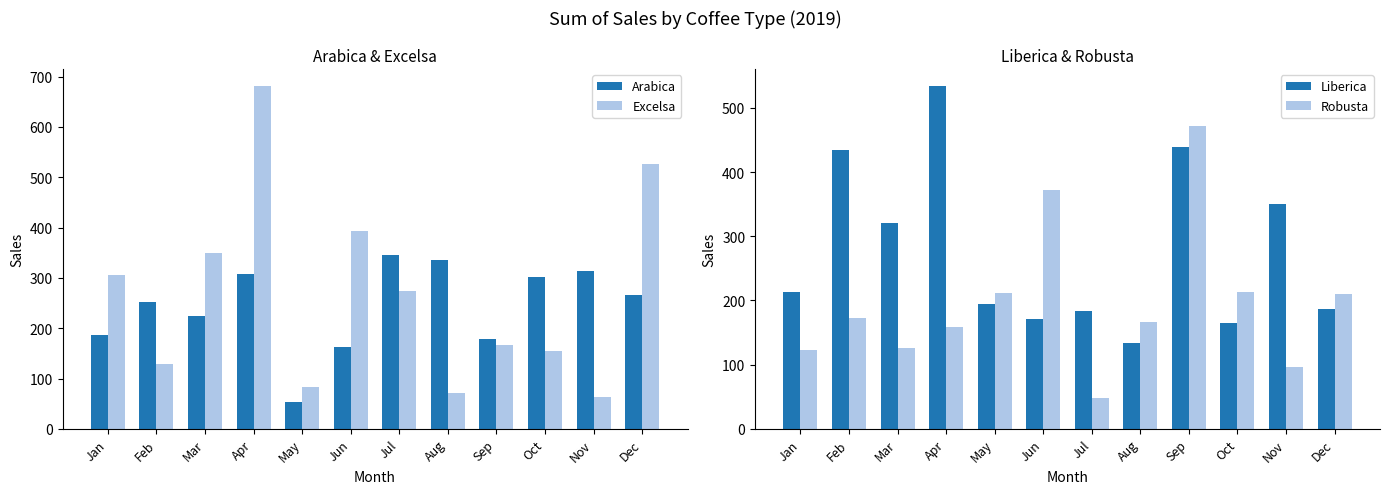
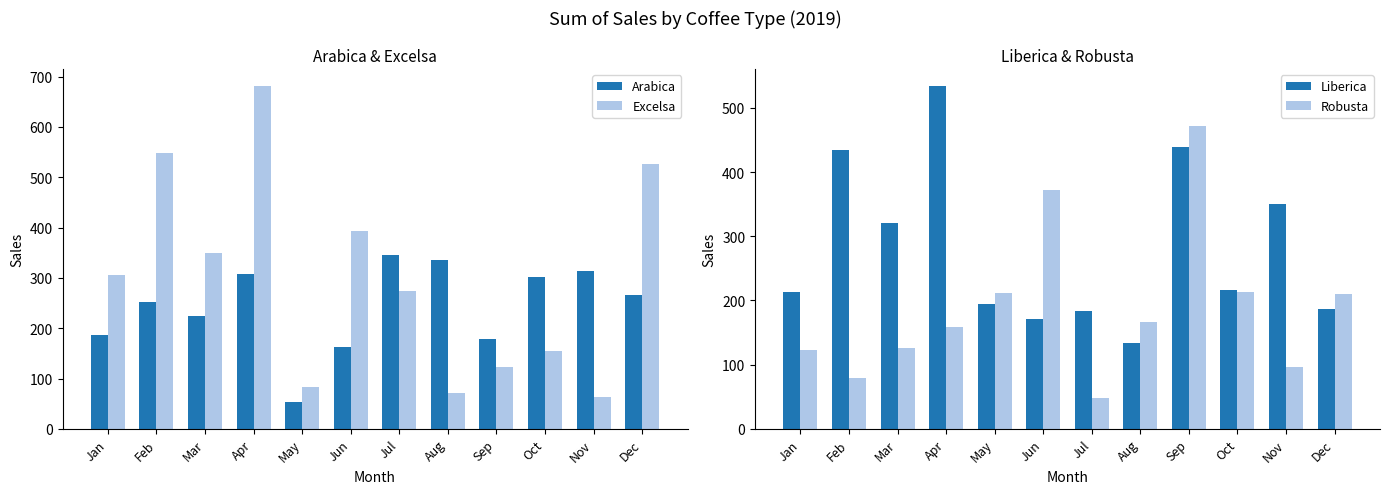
  {
    "Arabica & Excelsa": {
      "Arabica": {
        "Jan": 190,
        "Feb": 250,
        "Mar": 220,
        "Apr": 310,
        "May": 50,
        "Jun": 160,
        "Jul": 350,
        "Aug": 330,
        "Sep": 180,
        "Oct": 300,
        "Nov": 310,
        "Dec": 270
      },
      "Excelsa": {
        "Jan": 310,
-       "Feb": 130,
+       "Feb": 550,
        "Mar": 350,
        "Apr": 680,
        "May": 80,
        "Jun": 390,
        "Jul": 270,
        "Aug": 70,
-       "Sep": 170,
+       "Sep": 120,
        "Oct": 150,
        "Nov": 60,
        "Dec": 530
      }
    },
    "Liberica & Robusta": {
      "Liberica": {
        "Jan": 210,
        "Feb": 430,
        "Mar": 320,
        "Apr": 530,
        "May": 190,
        "Jun": 170,
        "Jul": 180,
        "Aug": 130,
        "Sep": 440,
-       "Oct": 170,
+       "Oct": 220,
        "Nov": 350,
        "Dec": 190
      },
      "Robusta": {
        "Jan": 120,
-       "Feb": 170,
+       "Feb": 80,
        "Mar": 130,
        "Apr": 160,
        "May": 210,
        "Jun": 370,
        "Jul": 50,
        "Aug": 170,
        "Sep": 470,
        "Oct": 210,
        "Nov": 100,
        "Dec": 210
      }
    }
  }
